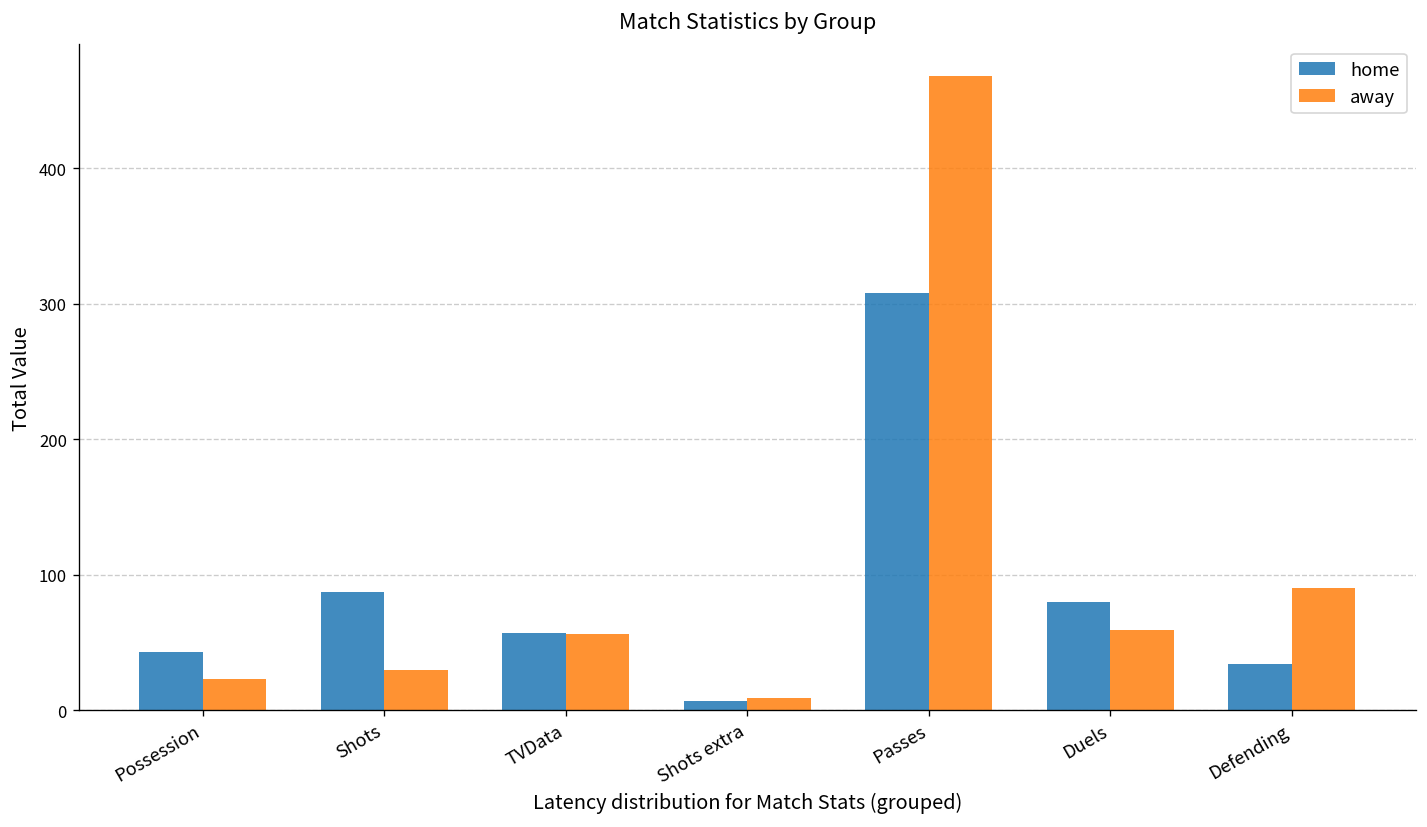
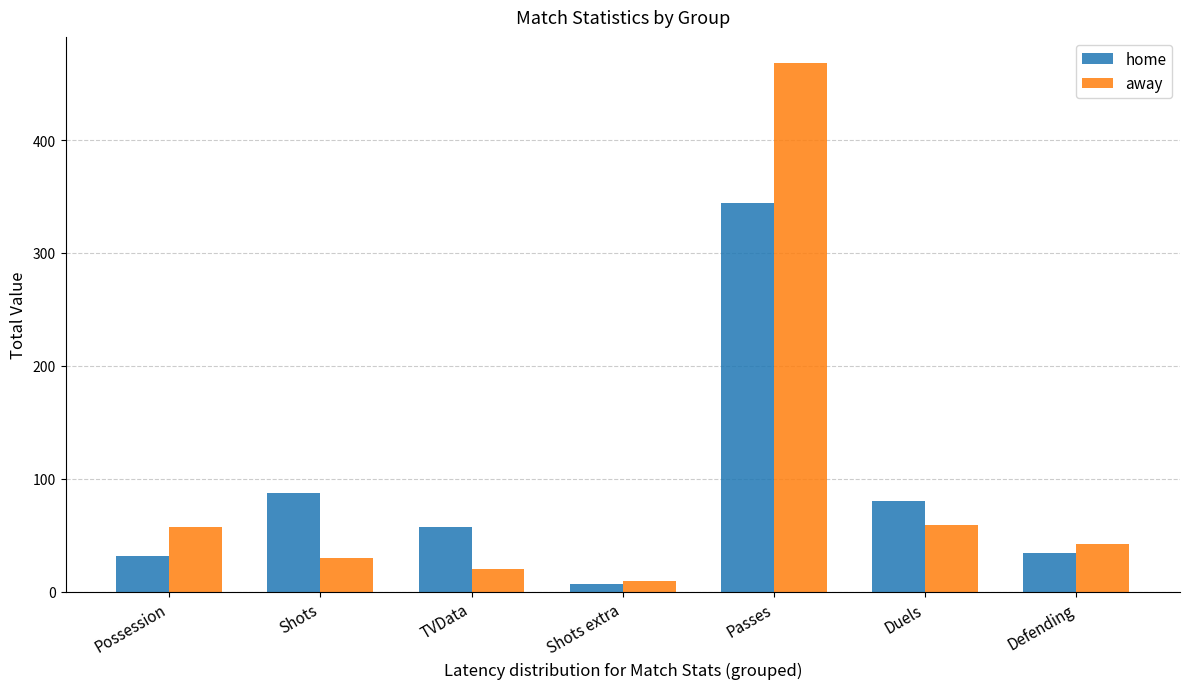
  {
    "home": {
-     "Possession": 43,
+     "Possession": 32,
      "Shots": 87,
      "TVData": 57,
      "Shots extra": 7,
-     "Passes": 308,
+     "Passes": 344,
      "Duels": 80,
      "Defending": 34
    },
    "away": {
-     "Possession": 23,
+     "Possession": 57,
      "Shots": 30,
-     "TVData": 56,
+     "TVData": 20,
      "Shots extra": 9,
      "Passes": 468,
      "Duels": 59,
-     "Defending": 90
+     "Defending": 42
    }
  }
